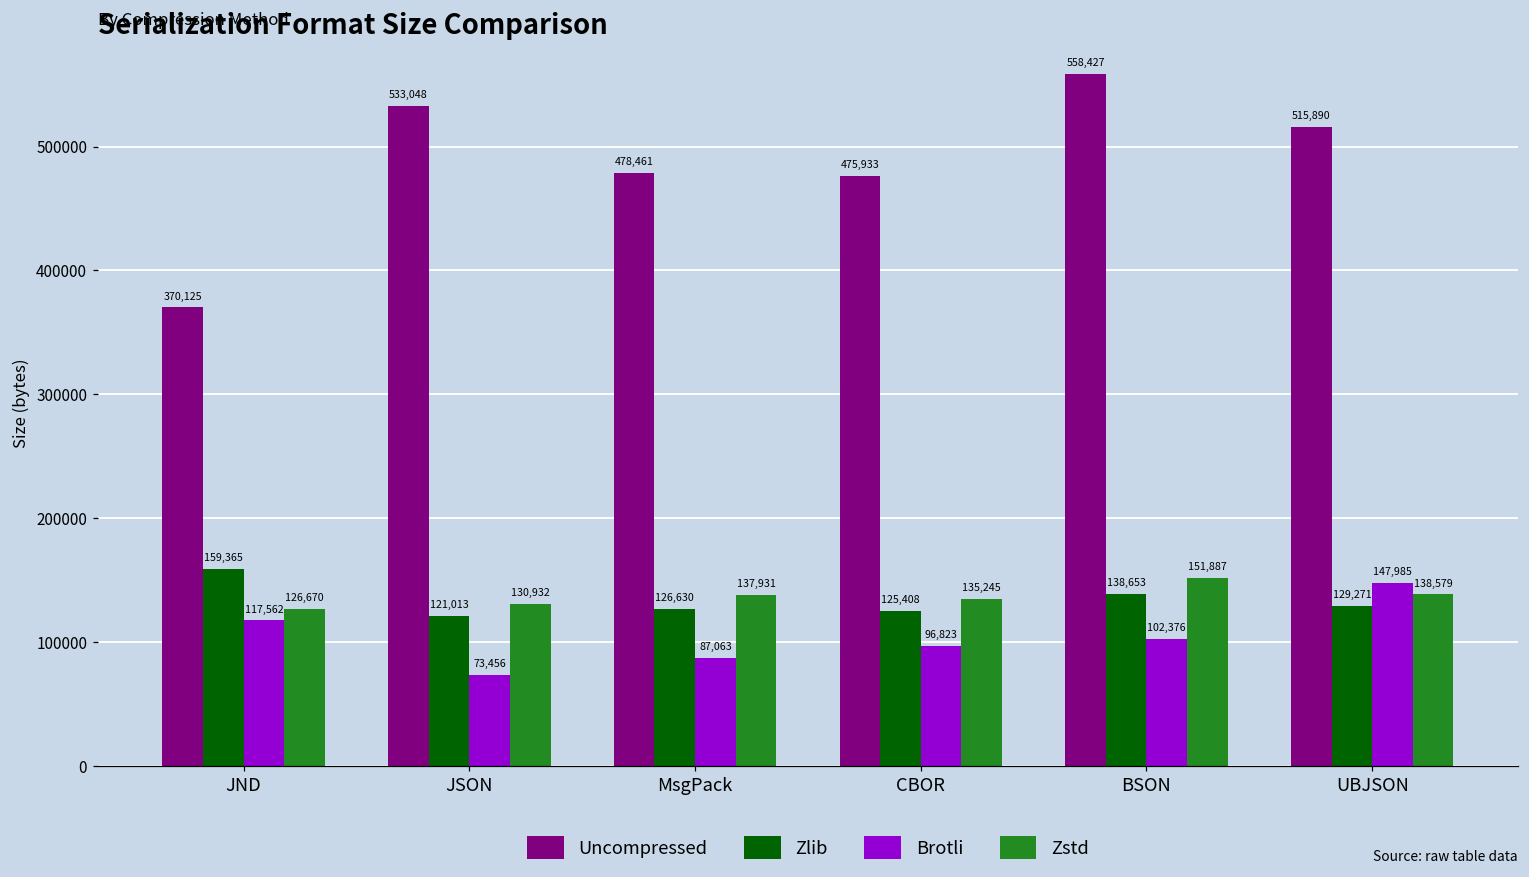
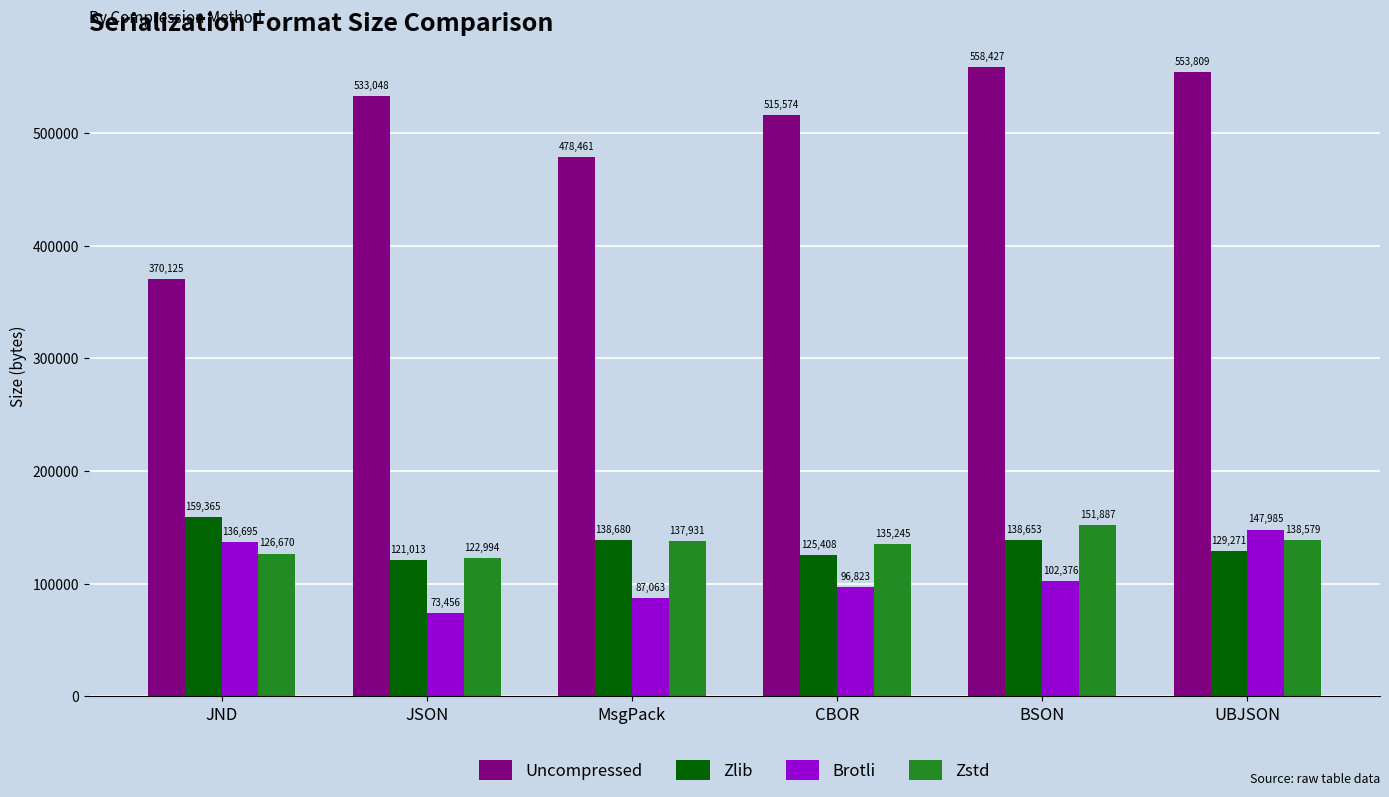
  {
    "Uncompressed": {
      "JND": "370,125",
      "JSON": "533,048",
      "MsgPack": "478,461",
-     "CBOR": "475,933",
+     "CBOR": "515,574",
      "BSON": "558,427",
-     "UBJSON": "515,890"
+     "UBJSON": "553,809"
    },
    "Zlib": {
      "JND": "159,365",
      "JSON": "121,013",
-     "MsgPack": "126,630",
+     "MsgPack": "138,680",
      "CBOR": "125,408",
      "BSON": "138,653",
      "UBJSON": "129,271"
    },
    "Brotli": {
-     "JND": "117,562",
+     "JND": "136,695",
      "JSON": "73,456",
      "MsgPack": "87,063",
      "CBOR": "96,823",
      "BSON": "102,376",
      "UBJSON": "147,985"
    },
    "Zstd": {
      "JND": "126,670",
-     "JSON": "130,932",
+     "JSON": "122,994",
      "MsgPack": "137,931",
      "CBOR": "135,245",
      "BSON": "151,887",
      "UBJSON": "138,579"
    }
  }
